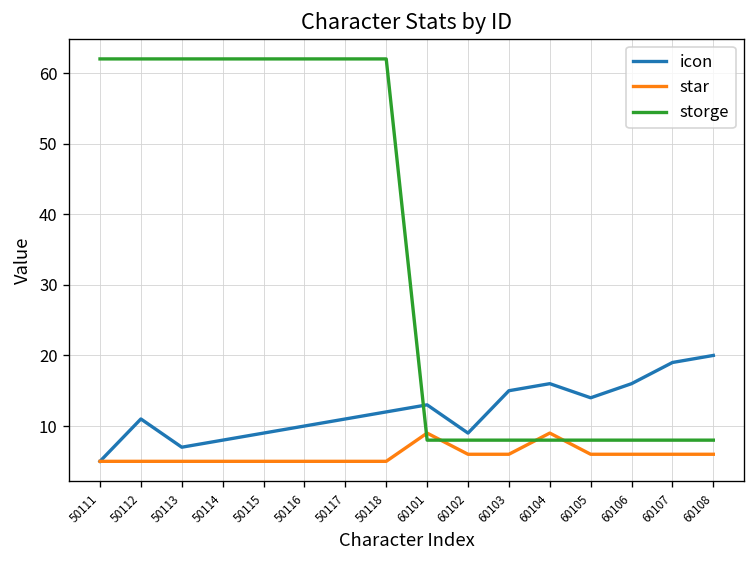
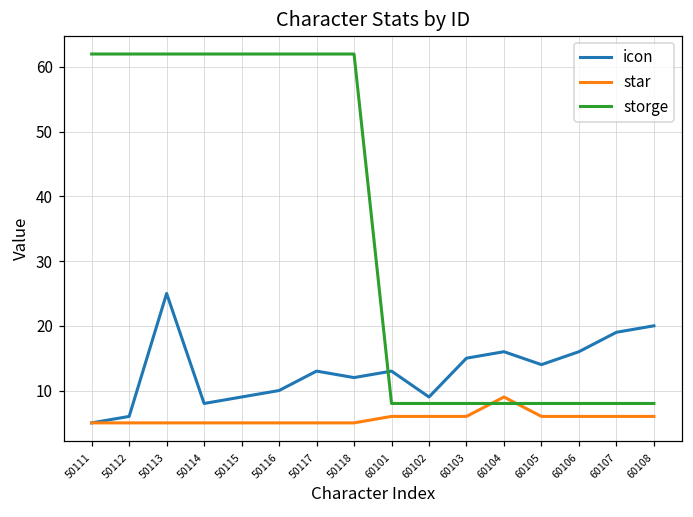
  {
    "icon": {
-     "50112": 11,
-     "50113": 7,
+     "50112": 6,
+     "50113": 25,
      "50114": 8,
      "50115": 9,
      "50116": 10,
-     "50117": 11,
+     "50117": 13,
      "50118": 12,
      "60101": 13,
      "60102": 9,
      "60103": 15,
      "60104": 16,
      "60105": 14,
      "60106": 16,
      "60107": 19,
      "60108": 20
    },
    "star": {
      "50112": 5,
      "50113": 5,
      "50114": 5,
      "50115": 5,
      "50116": 5,
      "50117": 5,
      "50118": 5,
-     "60101": 9,
+     "60101": 6,
      "60102": 6,
      "60103": 6,
      "60104": 9,
      "60105": 6,
      "60106": 6,
      "60107": 6,
      "60108": 6
    },
    "storge": {
      "50111": 62,
      "50112": 62,
      "50113": 62,
      "50114": 62,
      "50115": 62,
      "50116": 62,
      "50117": 62,
      "50118": 62,
      "60101": 8,
      "60102": 8,
      "60103": 8,
      "60104": 8,
      "60105": 8,
      "60106": 8,
      "60107": 8,
      "60108": 8
    }
  }
